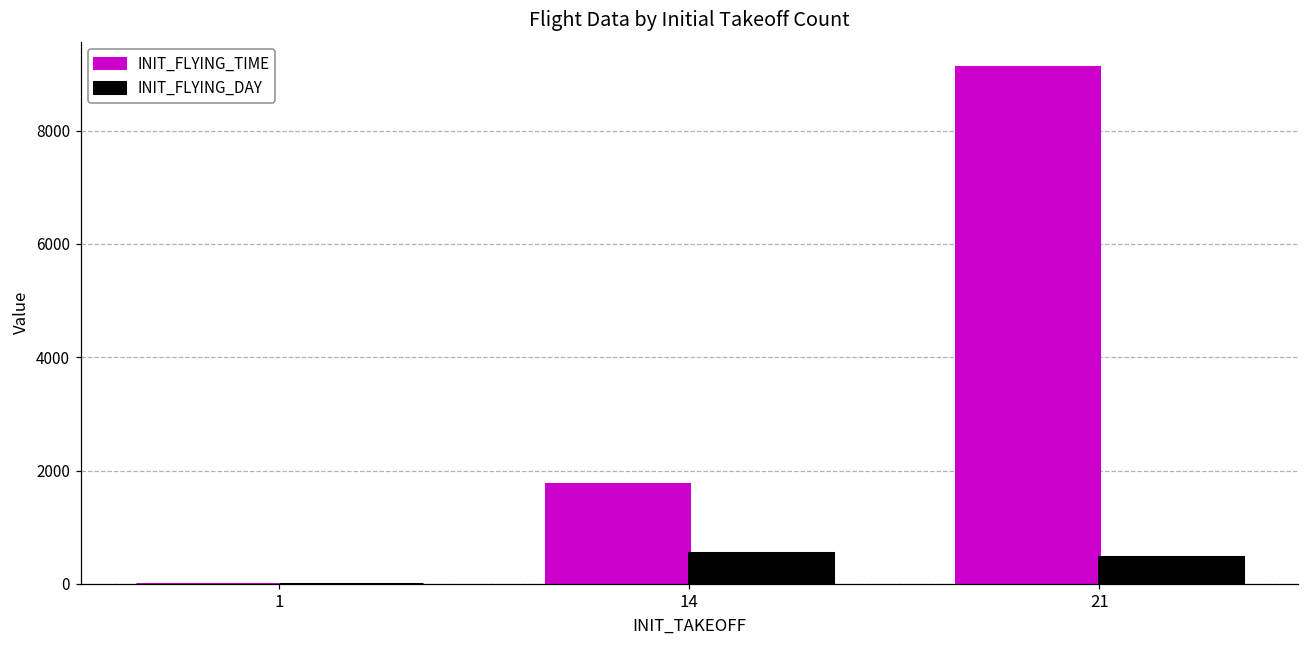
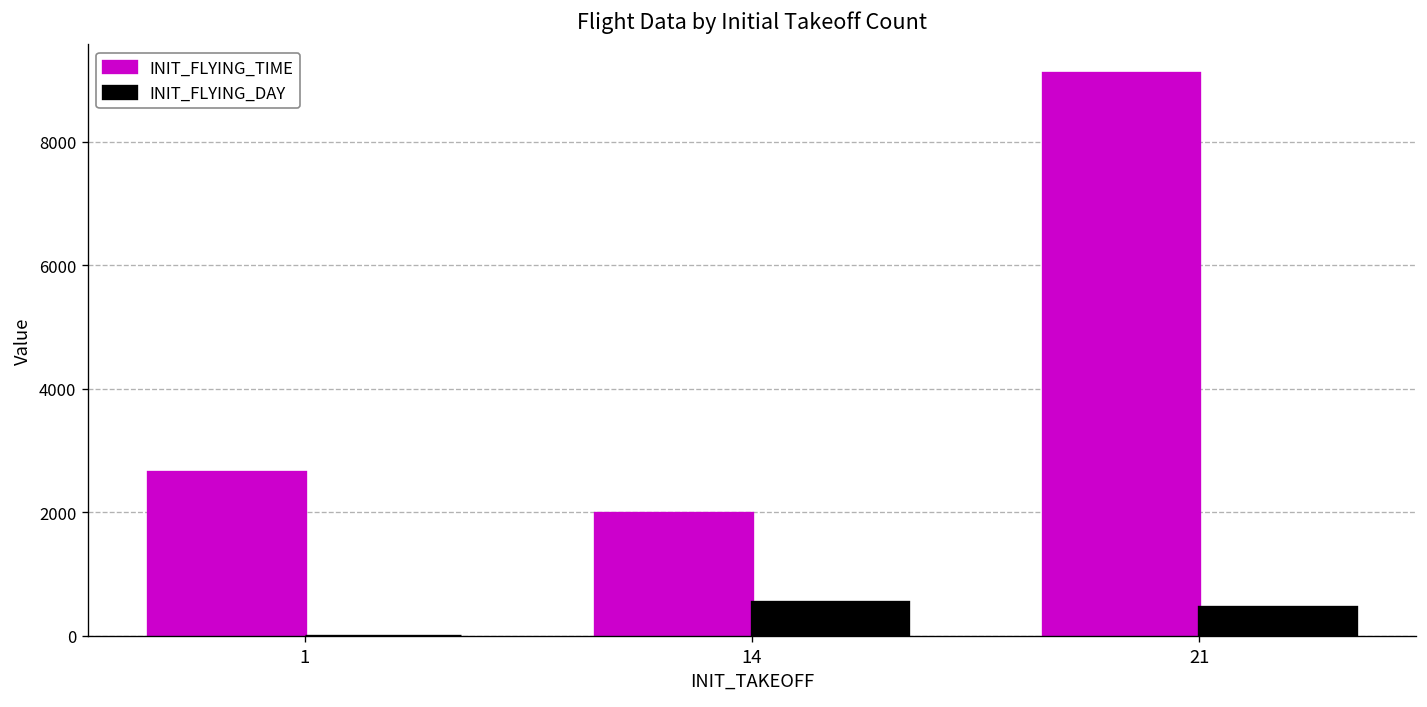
  {
    "INIT_FLYING_TIME": {
-     "1": 0,
-     "14": 1800,
+     "1": 2700,
+     "14": 2000,
      "21": 9100
    },
    "INIT_FLYING_DAY": {
      "14": 500,
      "21": 500
    }
  }
